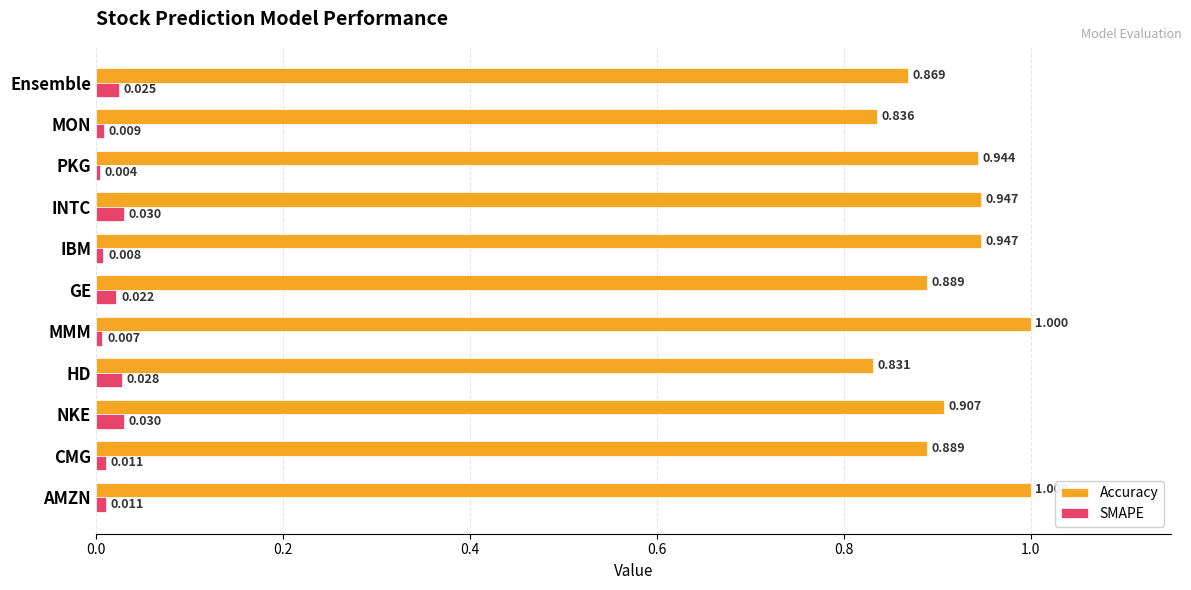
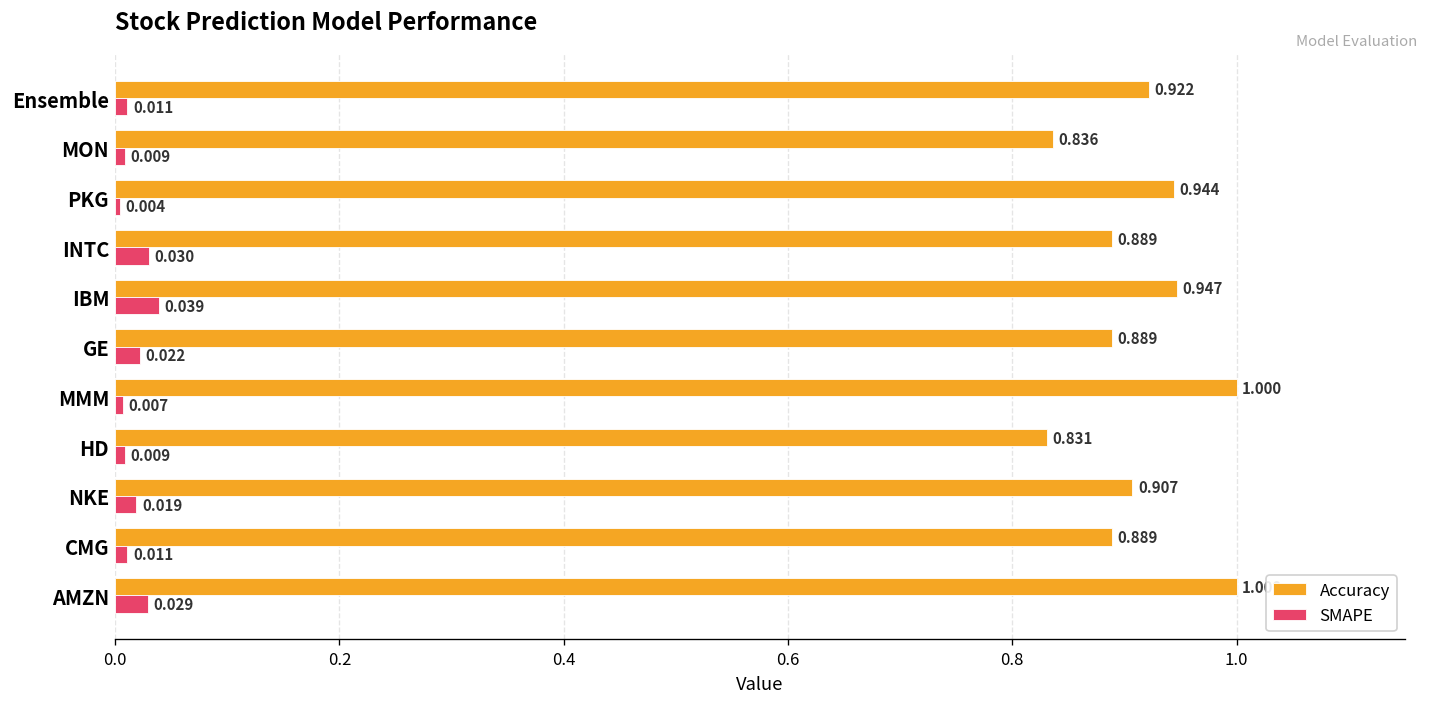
  {
    "Accuracy": {
-     "Ensemble": 0.869,
+     "Ensemble": 0.922,
      "MON": 0.836,
      "PKG": 0.944,
-     "INTC": 0.947,
+     "INTC": 0.889,
      "IBM": 0.947,
      "GE": 0.889,
      "MMM": 1.000,
      "HD": 0.831,
      "NKE": 0.907,
      "CMG": 0.889
    },
    "SMAPE": {
-     "Ensemble": 0.025,
+     "Ensemble": 0.011,
      "MON": 0.009,
      "PKG": 0.004,
      "INTC": 0.030,
-     "IBM": 0.008,
+     "IBM": 0.039,
      "GE": 0.022,
      "MMM": 0.007,
-     "HD": 0.028,
-     "NKE": 0.030,
+     "HD": 0.009,
+     "NKE": 0.019,
      "CMG": 0.011,
-     "AMZN": 0.011
+     "AMZN": 0.029
    }
  }
